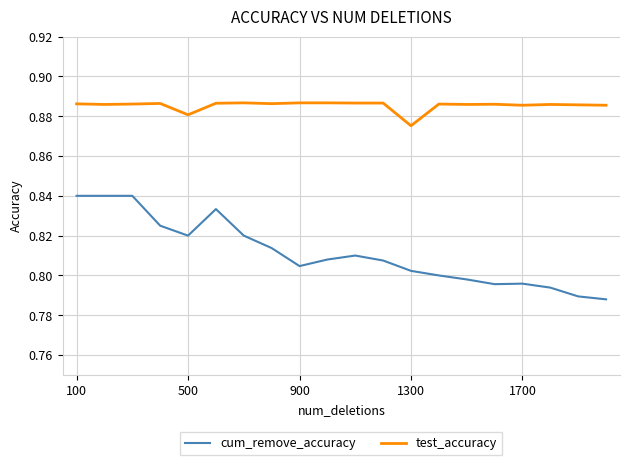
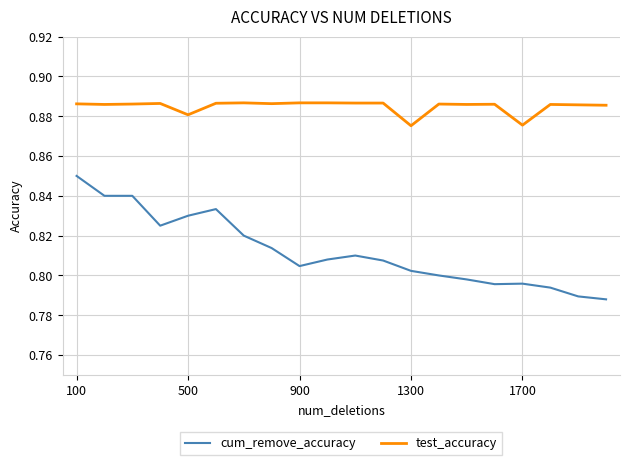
  {
    "cum_remove_accuracy": {
-     "100": 0.84,
-     "500": 0.82,
+     "100": 0.85,
+     "500": 0.83,
      "900": 0.805,
      "1300": 0.802,
      "1700": 0.796
    },
    "test_accuracy": {
      "100": 0.886,
      "500": 0.881,
      "900": 0.887,
      "1300": 0.875,
-     "1700": 0.886
+     "1700": 0.876
    }
  }
